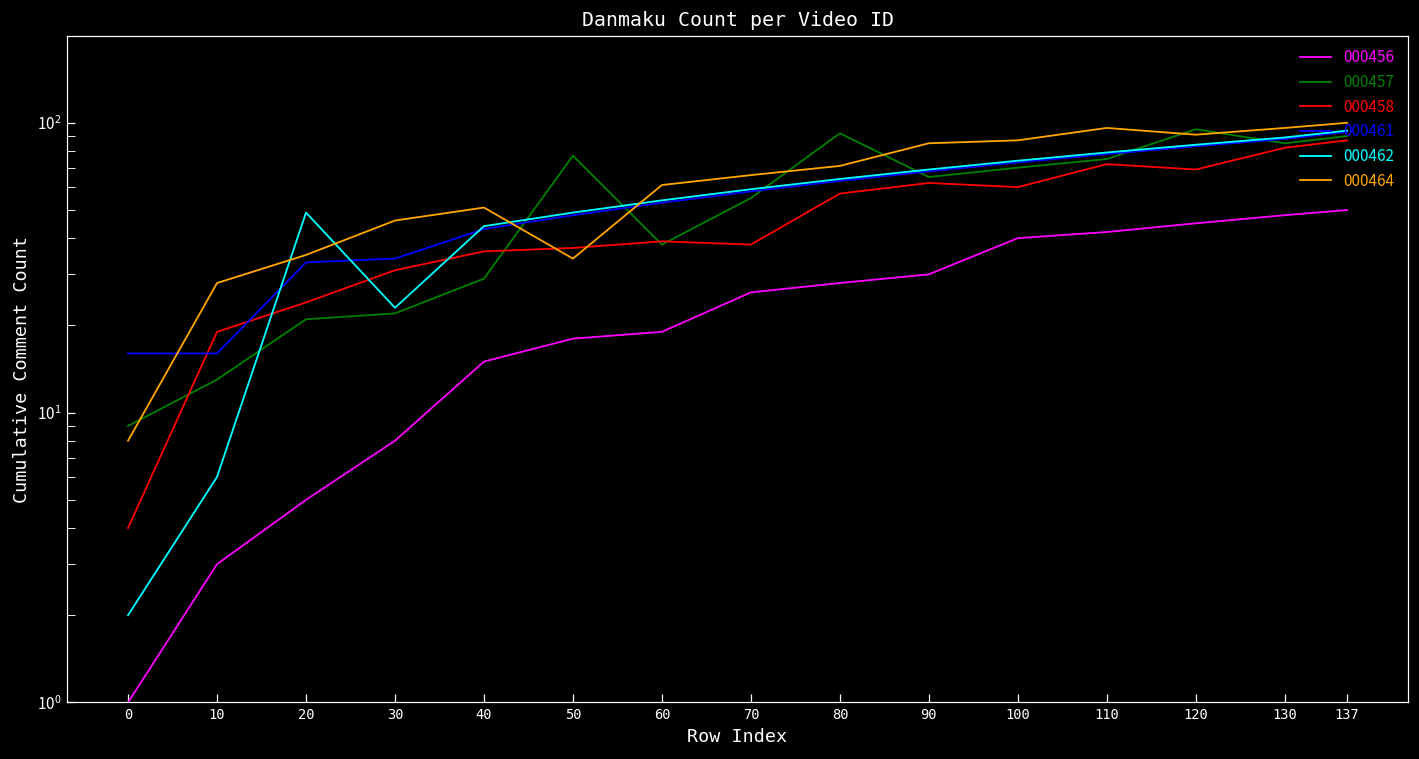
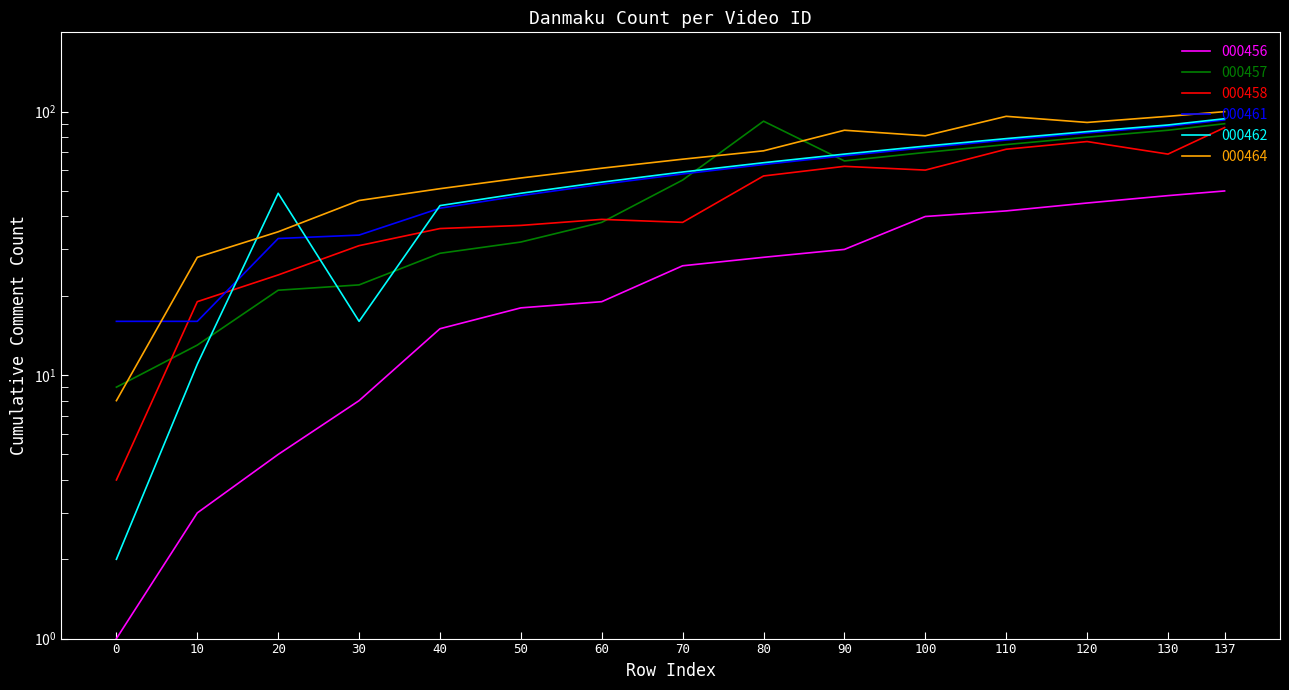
  {
    "000456": {
      "0": 1,
      "10": 3,
      "20": 5,
      "30": 8,
      "40": 15,
      "50": 18,
      "60": 19,
      "70": 26,
      "80": 28,
      "90": 30,
      "100": 40,
      "110": 42,
      "120": 45,
      "130": 48,
      "137": 50
    },
    "000457": {
      "0": 9,
      "10": 13,
      "20": 21,
      "30": 22,
      "40": 29,
-     "50": 77,
+     "50": 32,
      "60": 38,
      "70": 55,
      "80": 92,
      "90": 65,
      "100": 70,
      "110": 75,
-     "120": 95,
+     "120": 80,
      "130": 85,
      "137": 90
    },
    "000458": {
      "0": 4,
      "10": 19,
      "20": 24,
      "30": 31,
      "40": 36,
      "50": 37,
      "60": 39,
      "70": 38,
      "80": 57,
      "90": 62,
      "100": 60,
      "110": 72,
-     "120": 69,
-     "130": 82,
+     "120": 77,
+     "130": 69,
      "137": 87
    },
    "000461": {
      "0": 16,
      "10": 16,
      "20": 33,
      "30": 34,
      "40": 43
    },
    "000462": {
      "0": 2,
-     "10": 6,
+     "10": 11,
      "20": 49,
-     "30": 23,
+     "30": 16,
      "40": 44
    },
    "000464": {
      "0": 8,
      "10": 28,
      "20": 35,
      "30": 46,
      "40": 51,
-     "50": 34,
+     "50": 56,
      "60": 61,
      "70": 66,
      "80": 71,
      "90": 85,
-     "100": 87,
+     "100": 81,
      "110": 96,
      "120": 91,
      "130": 96,
      "137": 100
    }
  }
